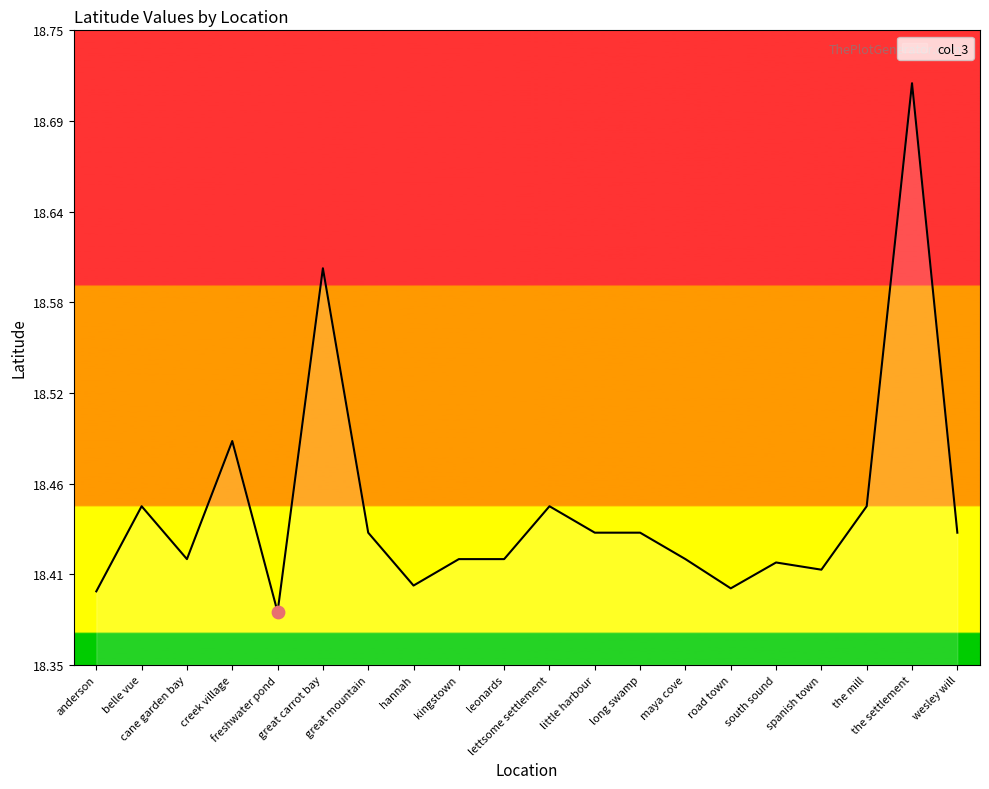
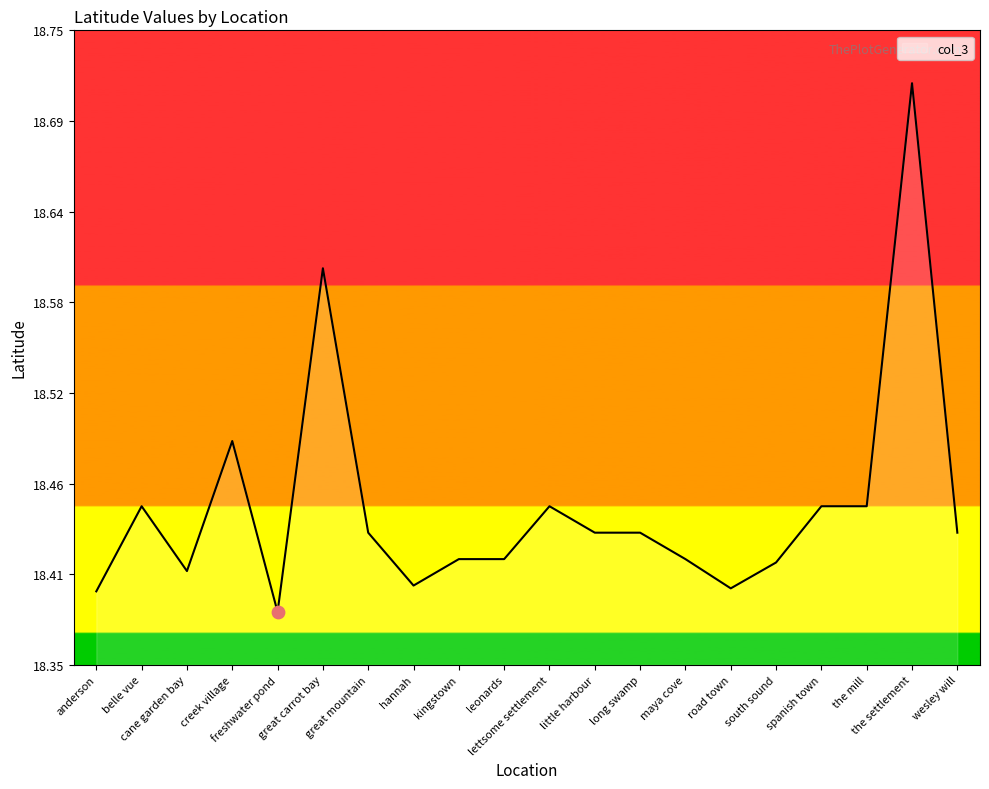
  {
    "col_3": {
      "anderson": 18.396,
      "belle vue": 18.450,
-     "cane garden bay": 18.417,
+     "cane garden bay": 18.409,
      "creek village": 18.491,
      "great carrot bay": 18.600,
      "great mountain": 18.433,
      "hannah": 18.400,
      "kingstown": 18.417,
      "leonards": 18.417,
      "lettsome settlement": 18.450,
      "little harbour": 18.433,
      "long swamp": 18.433,
      "maya cove": 18.417,
      "road town": 18.398,
      "south sound": 18.415,
-     "spanish town": 18.41,
+     "spanish town": 18.45,
      "the mill": 18.450,
      "the settlement": 18.717,
      "wesley will": 18.433
    }
  }
